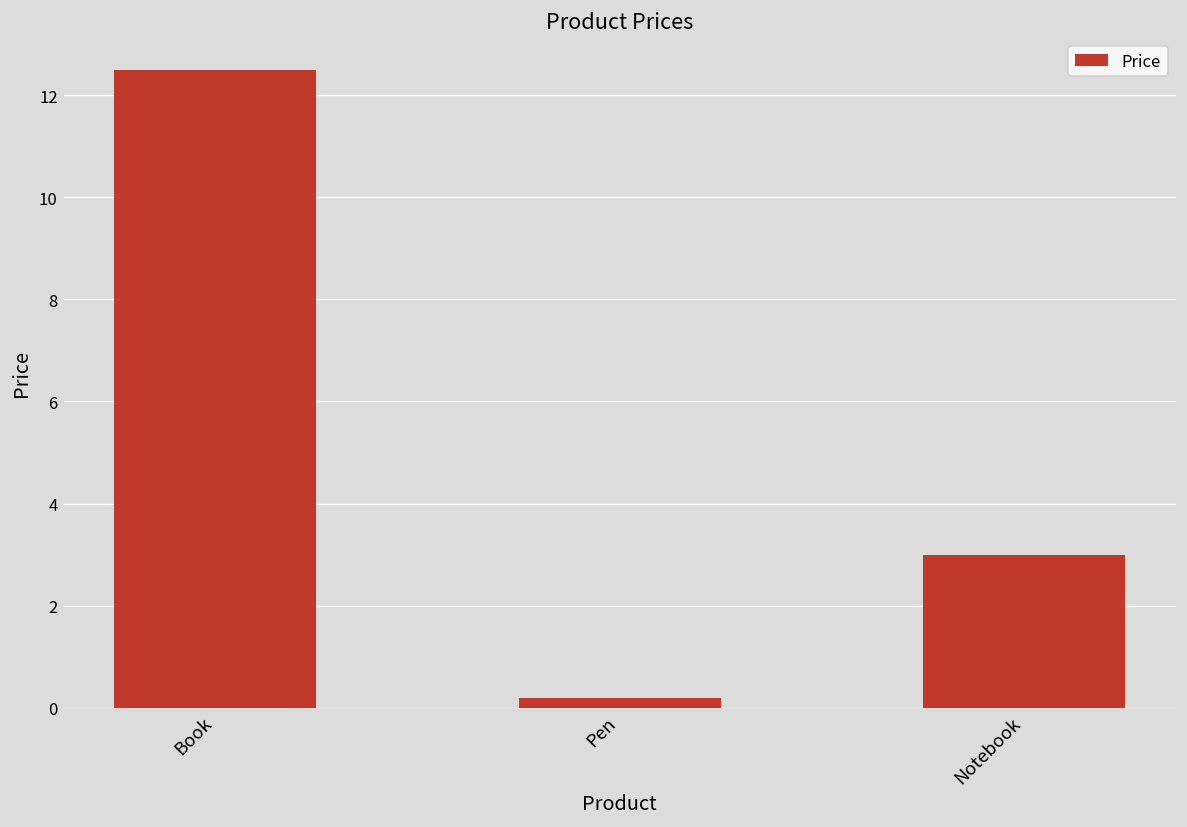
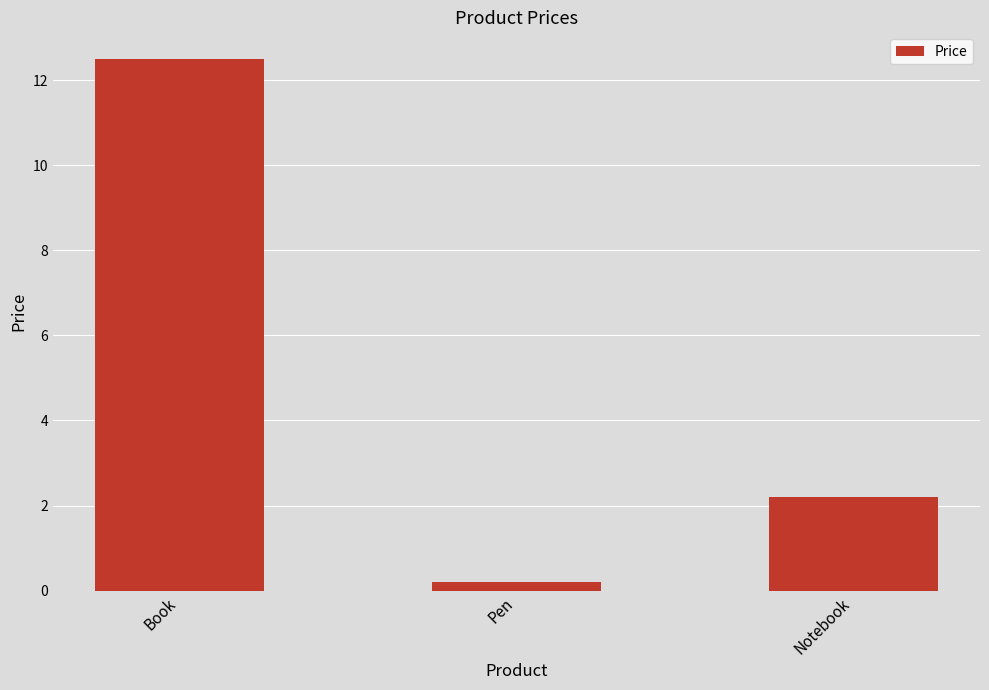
  {
    "Book": 12.5,
    "Pen": 0.2,
-   "Notebook": 3.0
+   "Notebook": 2.2
  }
